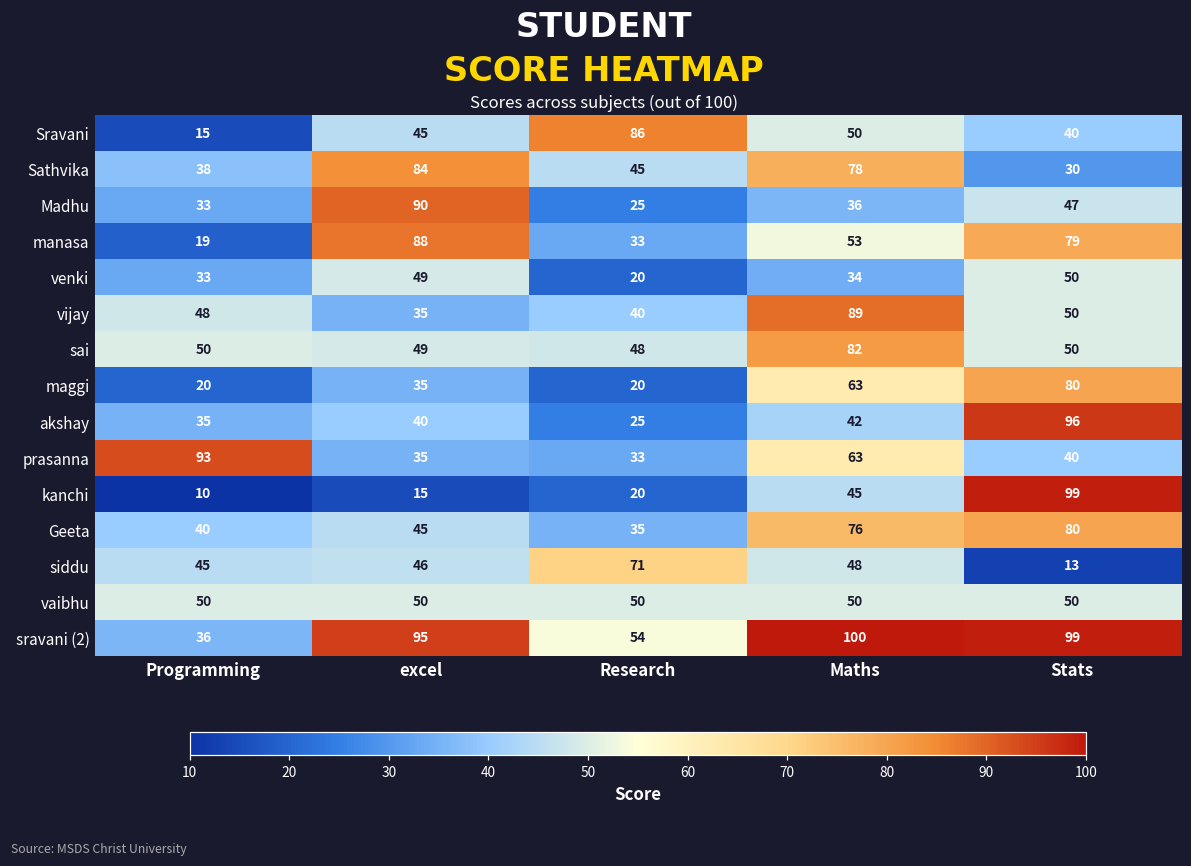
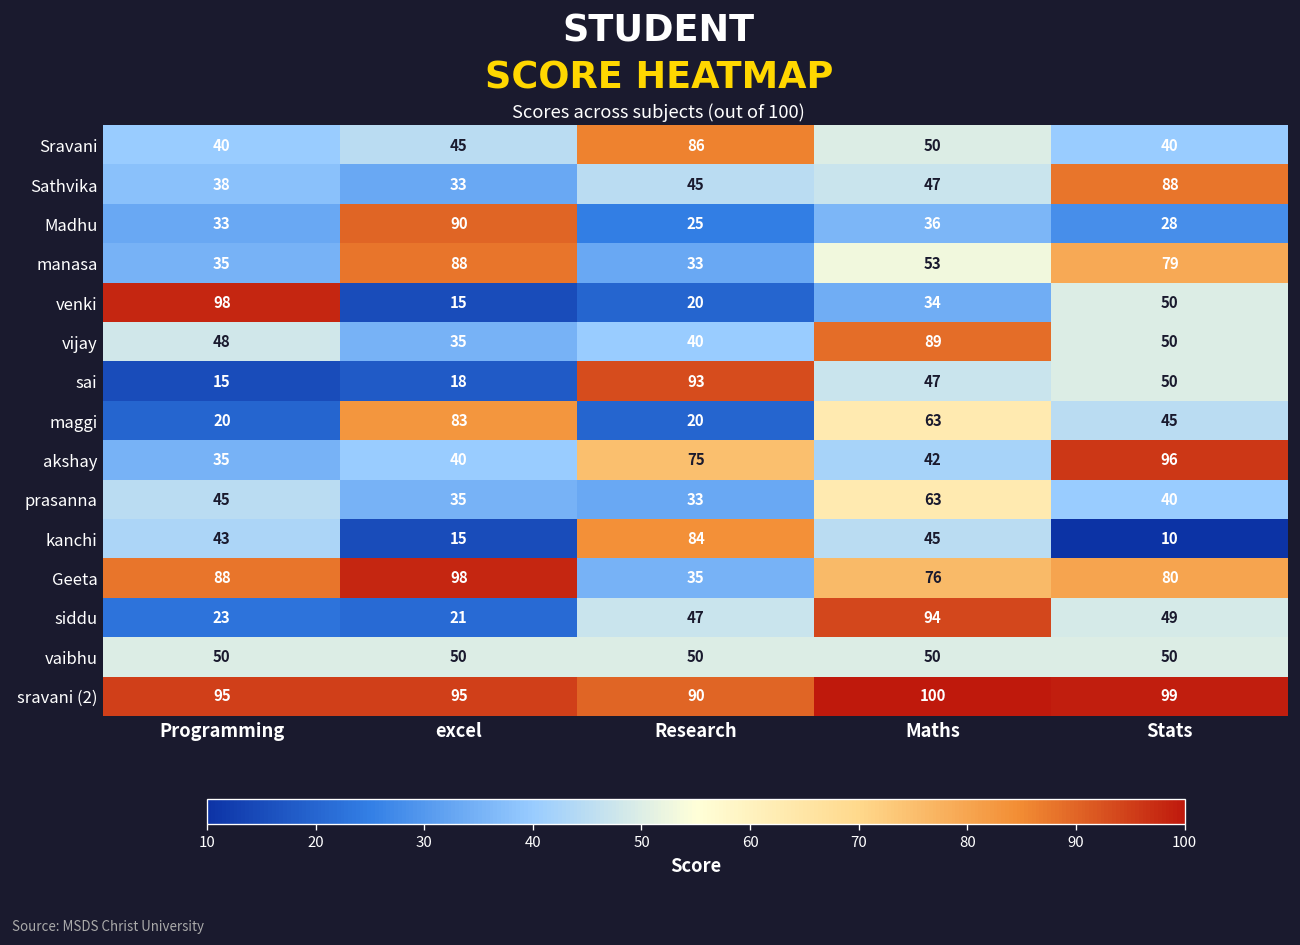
  {
    "Sravani": {
-     "Programming": 15,
+     "Programming": 40,
      "excel": 45,
      "Research": 86,
      "Maths": 50,
      "Stats": 40
    },
    "Sathvika": {
      "Programming": 38,
-     "excel": 84,
+     "excel": 33,
      "Research": 45,
-     "Maths": 78,
-     "Stats": 30
+     "Maths": 47,
+     "Stats": 88
    },
    "Madhu": {
      "Programming": 33,
      "excel": 90,
      "Research": 25,
      "Maths": 36,
-     "Stats": 47
+     "Stats": 28
    },
    "manasa": {
-     "Programming": 19,
+     "Programming": 35,
      "excel": 88,
      "Research": 33,
      "Maths": 53,
      "Stats": 79
    },
    "venki": {
-     "Programming": 33,
-     "excel": 49,
+     "Programming": 98,
+     "excel": 15,
      "Research": 20,
      "Maths": 34,
      "Stats": 50
    },
    "vijay": {
      "Programming": 48,
      "excel": 35,
      "Research": 40,
      "Maths": 89,
      "Stats": 50
    },
    "sai": {
-     "Programming": 50,
-     "excel": 49,
-     "Research": 48,
-     "Maths": 82,
+     "Programming": 15,
+     "excel": 18,
+     "Research": 93,
+     "Maths": 47,
      "Stats": 50
    },
    "maggi": {
      "Programming": 20,
-     "excel": 35,
+     "excel": 83,
      "Research": 20,
      "Maths": 63,
-     "Stats": 80
+     "Stats": 45
    },
    "akshay": {
      "Programming": 35,
      "excel": 40,
-     "Research": 25,
+     "Research": 75,
      "Maths": 42,
      "Stats": 96
    },
    "prasanna": {
-     "Programming": 93,
+     "Programming": 45,
      "excel": 35,
      "Research": 33,
      "Maths": 63,
      "Stats": 40
    },
    "kanchi": {
-     "Programming": 10,
+     "Programming": 43,
      "excel": 15,
-     "Research": 20,
+     "Research": 84,
      "Maths": 45,
-     "Stats": 99
+     "Stats": 10
    },
    "Geeta": {
-     "Programming": 40,
-     "excel": 45,
+     "Programming": 88,
+     "excel": 98,
      "Research": 35,
      "Maths": 76,
      "Stats": 80
    },
    "siddu": {
-     "Programming": 45,
-     "excel": 46,
-     "Research": 71,
-     "Maths": 48,
-     "Stats": 13
+     "Programming": 23,
+     "excel": 21,
+     "Research": 47,
+     "Maths": 94,
+     "Stats": 49
    },
    "vaibhu": {
      "Programming": 50,
      "excel": 50,
      "Research": 50,
      "Maths": 50,
      "Stats": 50
    },
    "sravani (2)": {
-     "Programming": 36,
+     "Programming": 95,
      "excel": 95,
-     "Research": 54,
+     "Research": 90,
      "Maths": 100,
      "Stats": 99
    }
  }
